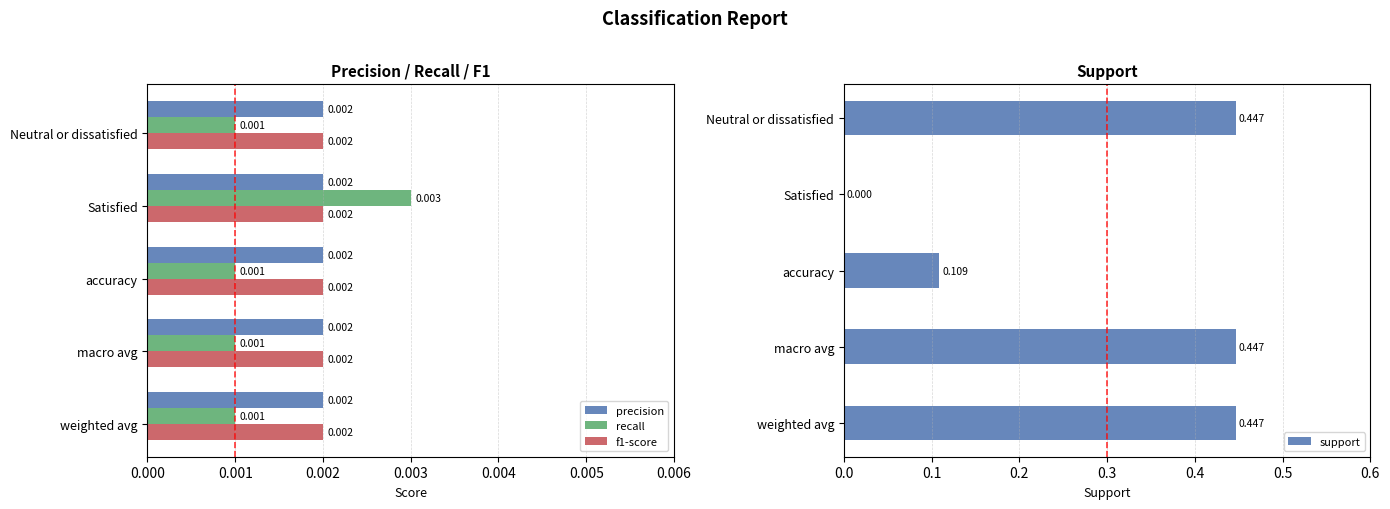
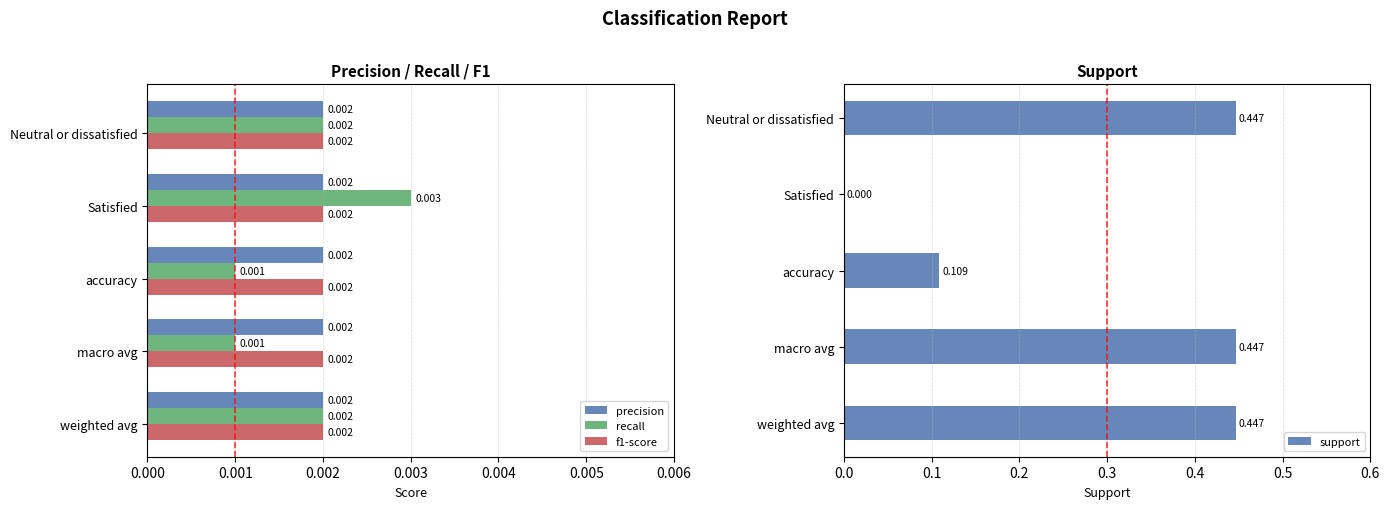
  {
    "Precision / Recall / F1": {
      "precision": {
        "Neutral or dissatisfied": 0.002,
        "Satisfied": 0.002,
        "accuracy": 0.002,
        "macro avg": 0.002,
        "weighted avg": 0.002
      },
      "recall": {
-       "Neutral or dissatisfied": 0.001,
+       "Neutral or dissatisfied": 0.002,
        "Satisfied": 0.003,
        "accuracy": 0.001,
        "macro avg": 0.001,
-       "weighted avg": 0.001
+       "weighted avg": 0.002
      },
      "f1-score": {
        "Neutral or dissatisfied": 0.002,
        "Satisfied": 0.002,
        "accuracy": 0.002,
        "macro avg": 0.002,
        "weighted avg": 0.002
      }
    },
    "Support": {
      "Neutral or dissatisfied": 0.447,
      "Satisfied": 0.000,
      "accuracy": 0.109,
      "macro avg": 0.447,
      "weighted avg": 0.447
    }
  }
